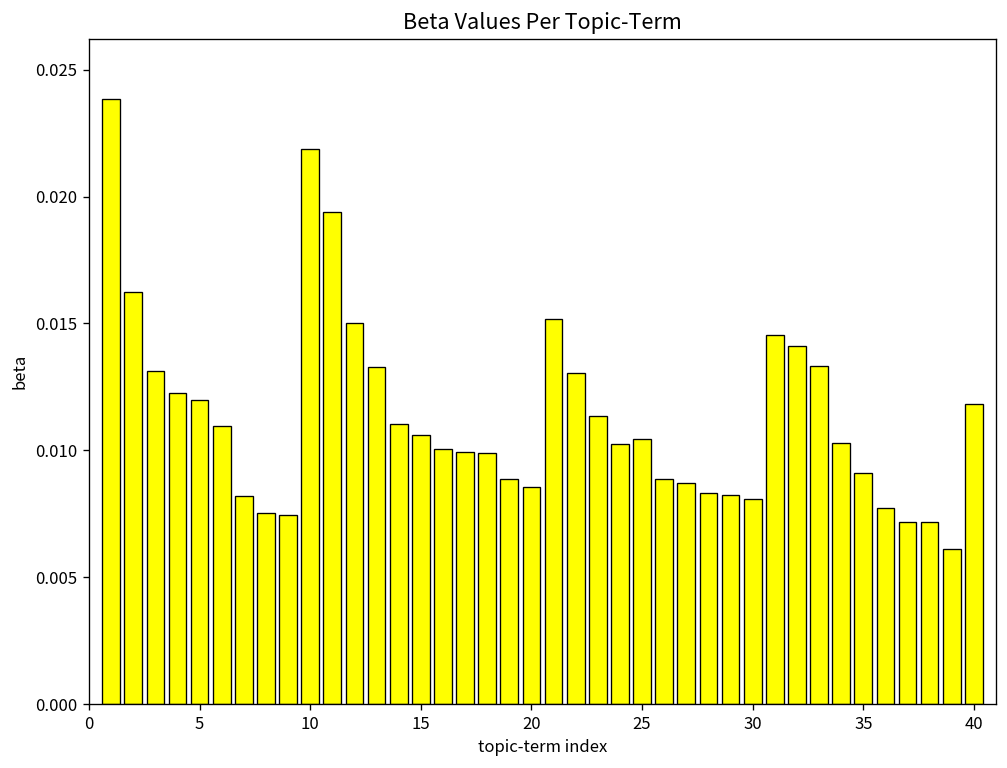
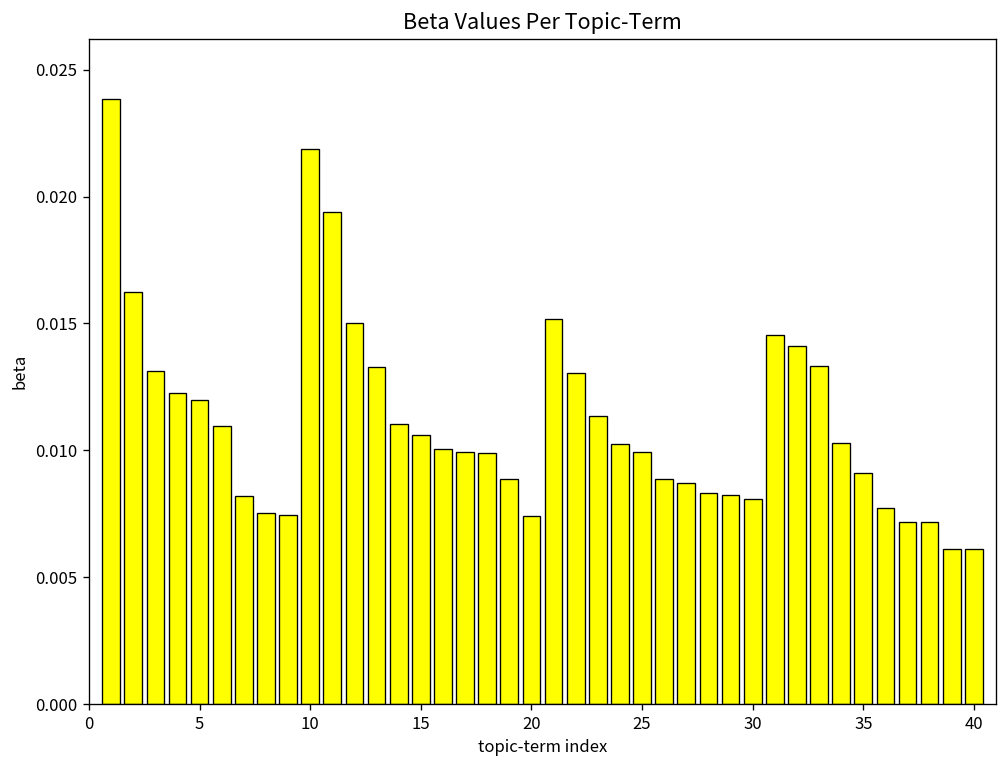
  {
    "5": 0.0120,
    "10": 0.0219,
    "15": 0.0106,
-   "20": 0.0086,
-   "25": 0.0104,
+   "20": 0.0074,
+   "25": 0.0099,
    "30": 0.0081,
    "35": 0.0091,
-   "40": 0.0118
+   "40": 0.0061
  }
